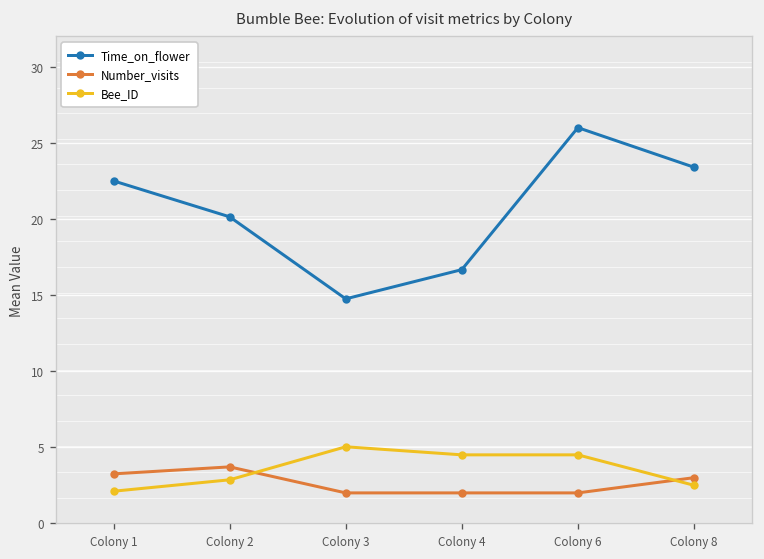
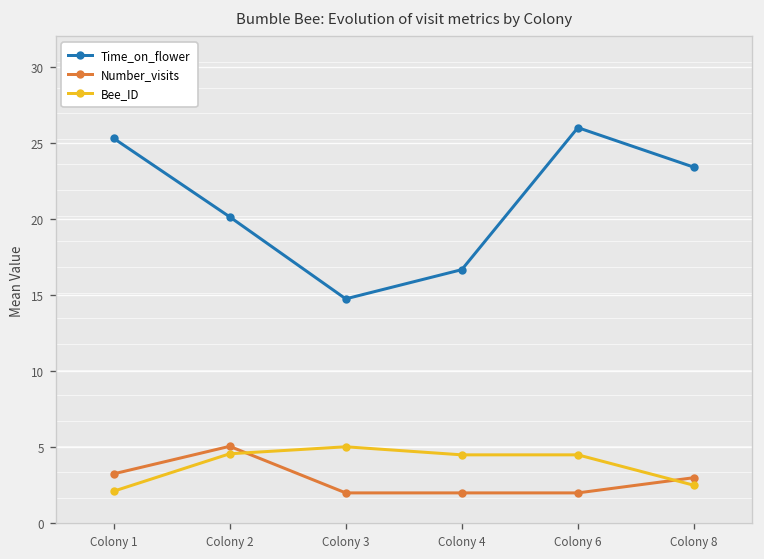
  {
    "Time_on_flower": {
-     "Colony 1": 22.5,
+     "Colony 1": 25.3,
      "Colony 2": 20.1,
      "Colony 3": 14.8,
      "Colony 4": 16.7,
      "Colony 6": 26.0,
      "Colony 8": 23.4
    },
    "Number_visits": {
      "Colony 1": 3.3,
-     "Colony 2": 3.7,
+     "Colony 2": 5.1,
      "Colony 3": 2.0,
      "Colony 4": 2.0,
      "Colony 6": 2.0,
      "Colony 8": 3.0
    },
    "Bee_ID": {
      "Colony 1": 2.1,
-     "Colony 2": 2.9,
+     "Colony 2": 4.6,
      "Colony 3": 5.0,
      "Colony 4": 4.5,
      "Colony 6": 4.5,
      "Colony 8": 2.5
    }
  }
